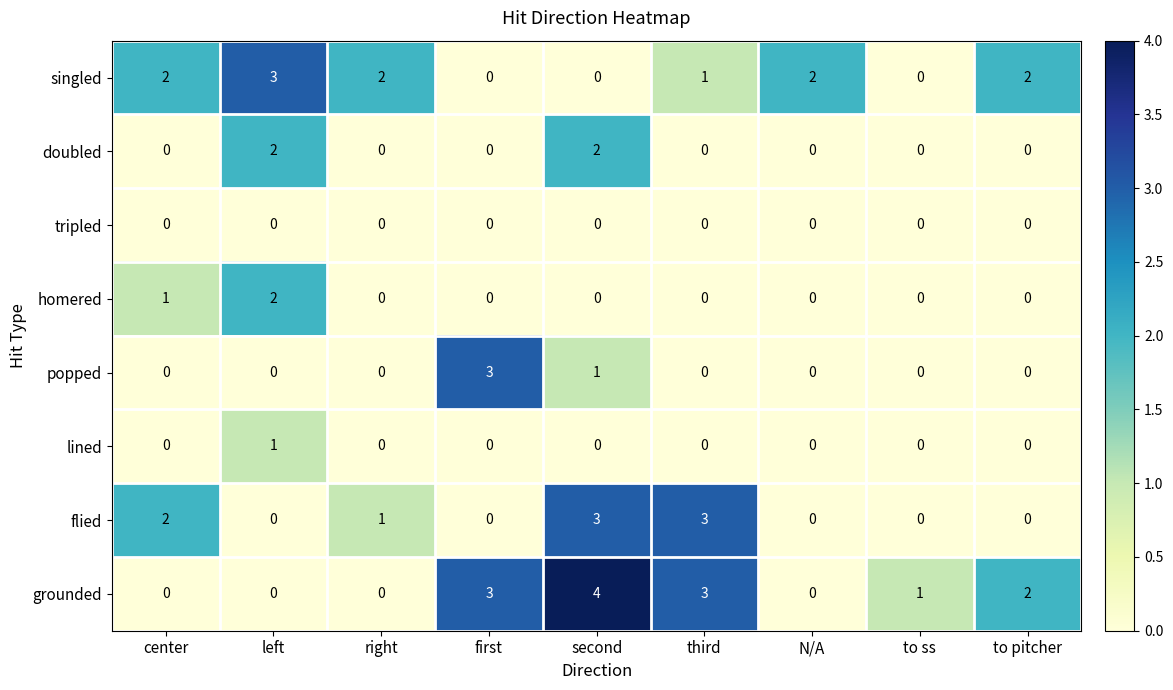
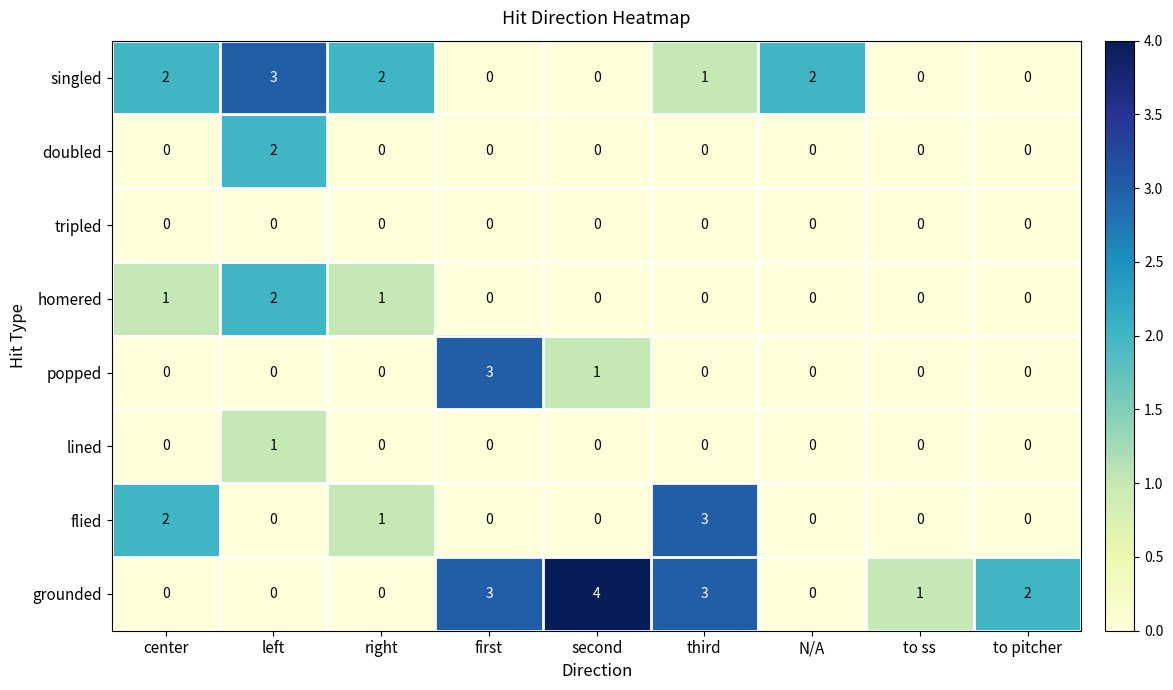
  {
    "singled": {
      "center": 2,
      "left": 3,
      "right": 2,
      "first": 0,
      "second": 0,
      "third": 1,
      "N/A": 2,
      "to ss": 0,
-     "to pitcher": 2
+     "to pitcher": 0
    },
    "doubled": {
      "center": 0,
      "left": 2,
      "right": 0,
      "first": 0,
-     "second": 2,
+     "second": 0,
      "third": 0,
      "N/A": 0,
      "to ss": 0,
      "to pitcher": 0
    },
    "tripled": {
      "center": 0,
      "left": 0,
      "right": 0,
      "first": 0,
      "second": 0,
      "third": 0,
      "N/A": 0,
      "to ss": 0,
      "to pitcher": 0
    },
    "homered": {
      "center": 1,
      "left": 2,
-     "right": 0,
+     "right": 1,
      "first": 0,
      "second": 0,
      "third": 0,
      "N/A": 0,
      "to ss": 0,
      "to pitcher": 0
    },
    "popped": {
      "center": 0,
      "left": 0,
      "right": 0,
      "first": 3,
      "second": 1,
      "third": 0,
      "N/A": 0,
      "to ss": 0,
      "to pitcher": 0
    },
    "lined": {
      "center": 0,
      "left": 1,
      "right": 0,
      "first": 0,
      "second": 0,
      "third": 0,
      "N/A": 0,
      "to ss": 0,
      "to pitcher": 0
    },
    "flied": {
      "center": 2,
      "left": 0,
      "right": 1,
      "first": 0,
-     "second": 3,
+     "second": 0,
      "third": 3,
      "N/A": 0,
      "to ss": 0,
      "to pitcher": 0
    },
    "grounded": {
      "center": 0,
      "left": 0,
      "right": 0,
      "first": 3,
      "second": 4,
      "third": 3,
      "N/A": 0,
      "to ss": 1,
      "to pitcher": 2
    }
  }
